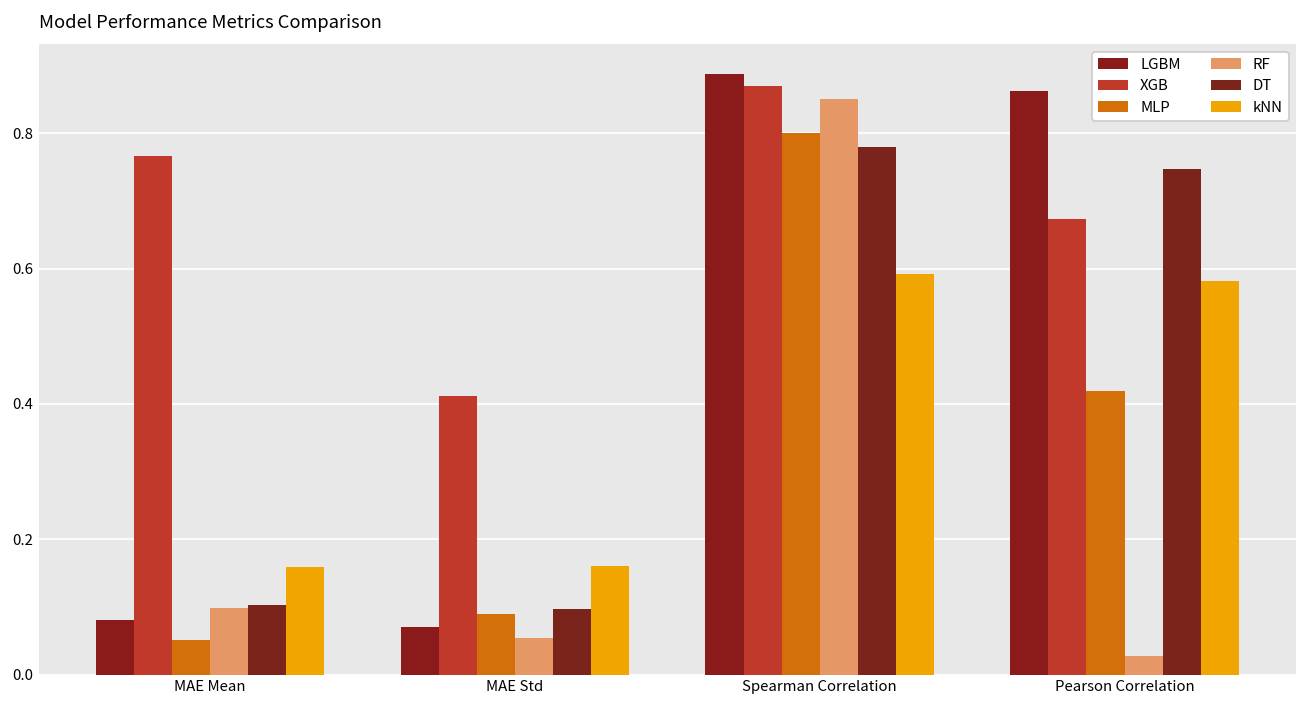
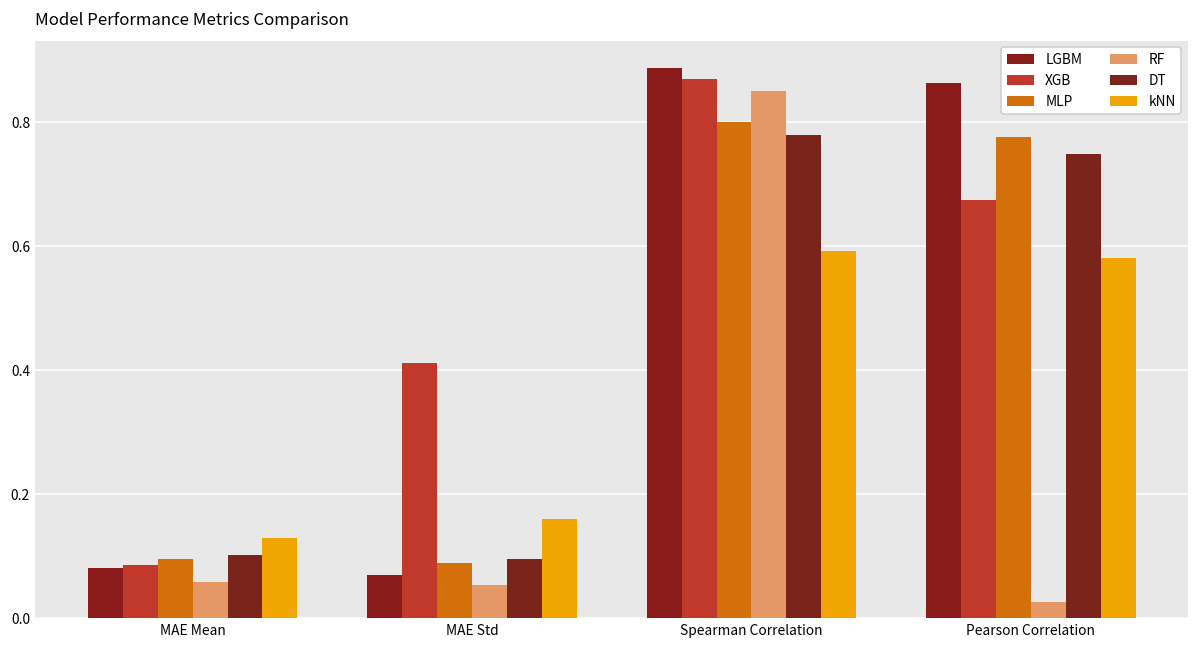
  {
    "XGB": {
-     "MAE Mean": 0.77,
+     "MAE Mean": 0.09,
      "MAE Std": 0.41,
      "Spearman Correlation": 0.87,
      "Pearson Correlation": 0.67
    },
    "MLP": {
-     "MAE Mean": 0.05,
+     "MAE Mean": 0.10,
      "MAE Std": 0.09,
      "Spearman Correlation": 0.80,
-     "Pearson Correlation": 0.42
+     "Pearson Correlation": 0.78
    },
    "RF": {
-     "MAE Mean": 0.10,
+     "MAE Mean": 0.06,
      "MAE Std": 0.05,
      "Spearman Correlation": 0.85,
      "Pearson Correlation": 0.03
    },
    "kNN": {
-     "MAE Mean": 0.16,
+     "MAE Mean": 0.13,
      "MAE Std": 0.16,
      "Spearman Correlation": 0.59,
      "Pearson Correlation": 0.58
    }
  }
